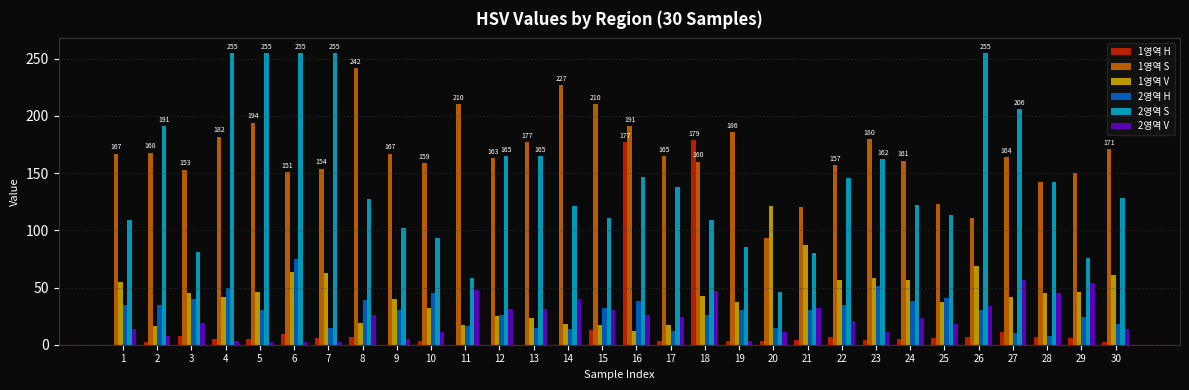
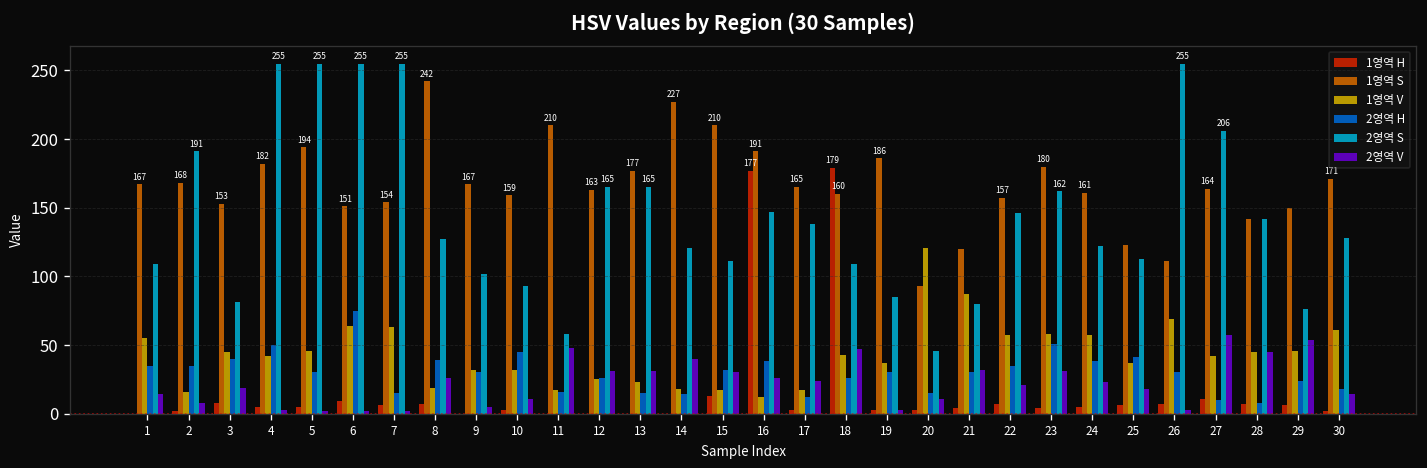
  {
    "1영역 H": {
      "16": 177,
      "18": 179
    },
    "1영역 S": {
      "1": 167,
      "2": 168,
      "3": 153,
      "4": 182,
      "5": 194,
      "6": 151,
      "7": 154,
      "8": 242,
      "9": 167,
      "10": 159,
      "11": 210,
      "12": 163,
      "13": 177,
      "14": 227,
      "15": 210,
      "16": 191,
      "17": 165,
      "18": 160,
      "19": 186,
      "22": 157,
      "23": 180,
      "24": 161,
      "27": 164,
      "30": 171
    },
    "1영역 V": {
      "1": 55,
      "2": 16,
      "3": 45,
      "4": 42,
      "5": 46,
      "6": 64,
      "7": 63,
      "8": 19,
-     "9": 40,
+     "9": 32,
      "10": 32,
      "11": 17,
      "12": 25,
      "13": 23,
      "14": 18,
      "15": 17,
      "16": 12,
      "17": 17,
      "18": 43,
      "19": 37,
      "20": 121,
      "21": 87,
      "22": 57,
      "23": 58,
      "24": 57,
      "25": 37,
      "26": 69,
      "27": 42,
      "28": 45,
      "29": 46,
      "30": 61
    },
    "2영역 H": {
      "1": 35,
      "2": 35,
      "3": 40,
      "4": 50,
      "5": 30,
      "6": 75,
      "7": 15,
      "8": 39,
      "9": 30,
      "10": 45,
      "11": 16,
      "12": 26,
      "13": 15,
      "14": 14,
      "15": 32,
      "16": 38,
      "17": 12,
      "18": 26,
      "19": 30,
      "20": 15,
      "21": 30,
      "22": 35,
      "23": 51,
      "24": 38,
      "25": 41,
      "26": 30,
      "27": 10,
      "28": 8,
      "29": 24,
      "30": 18
    },
    "2영역 S": {
      "2": 191,
      "4": 255,
      "5": 255,
      "6": 255,
      "7": 255,
      "12": 165,
      "13": 165,
      "23": 162,
      "26": 255,
      "27": 206
    },
    "2영역 V": {
      "1": 14,
      "2": 8,
      "3": 19,
      "4": 3,
      "8": 26,
      "9": 5,
      "10": 11,
      "11": 48,
      "12": 31,
      "13": 31,
      "14": 40,
      "15": 30,
      "16": 26,
      "17": 24,
      "18": 47,
      "19": 3,
      "20": 11,
      "21": 32,
      "22": 21,
-     "23": 11,
+     "23": 31,
      "24": 23,
      "25": 18,
-     "26": 34,
+     "26": 3,
      "27": 57,
      "28": 45,
      "29": 54,
      "30": 14
    }
  }
